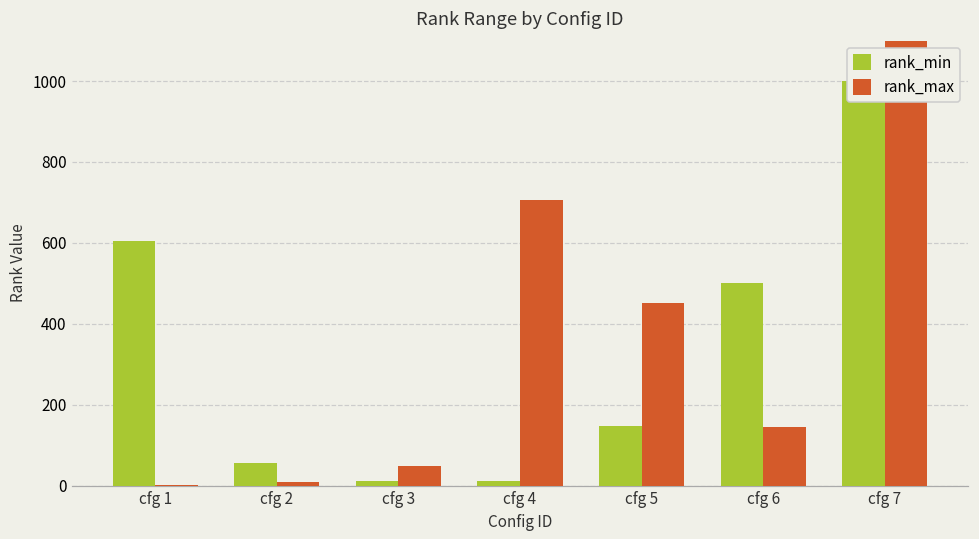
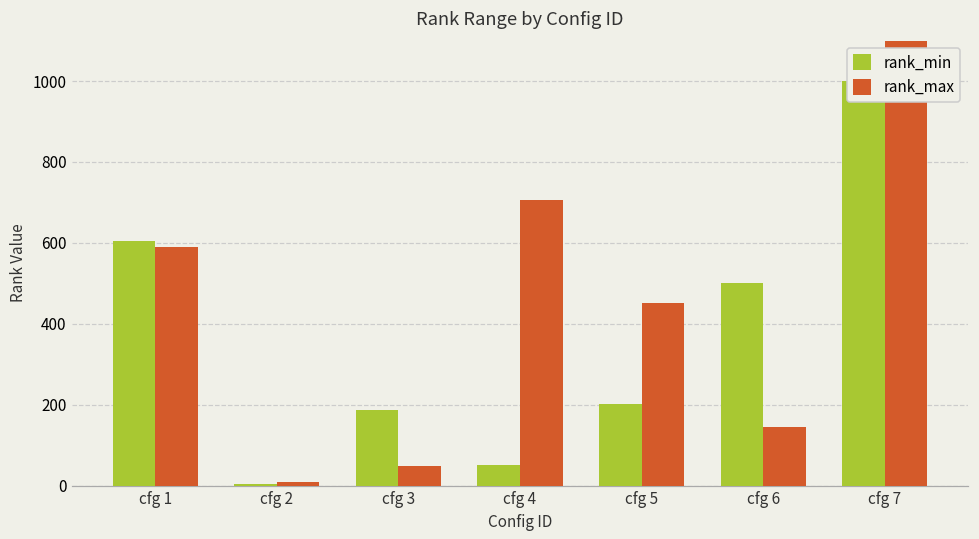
  {
    "rank_min": {
      "cfg 1": 610,
-     "cfg 2": 60,
-     "cfg 3": 10,
-     "cfg 4": 10,
-     "cfg 5": 150,
+     "cfg 2": 0,
+     "cfg 3": 190,
+     "cfg 4": 50,
+     "cfg 5": 200,
      "cfg 6": 500
    },
    "rank_max": {
-     "cfg 1": 0,
+     "cfg 1": 590,
      "cfg 2": 10,
      "cfg 3": 50,
      "cfg 4": 710,
      "cfg 5": 450,
      "cfg 6": 150
    }
  }
